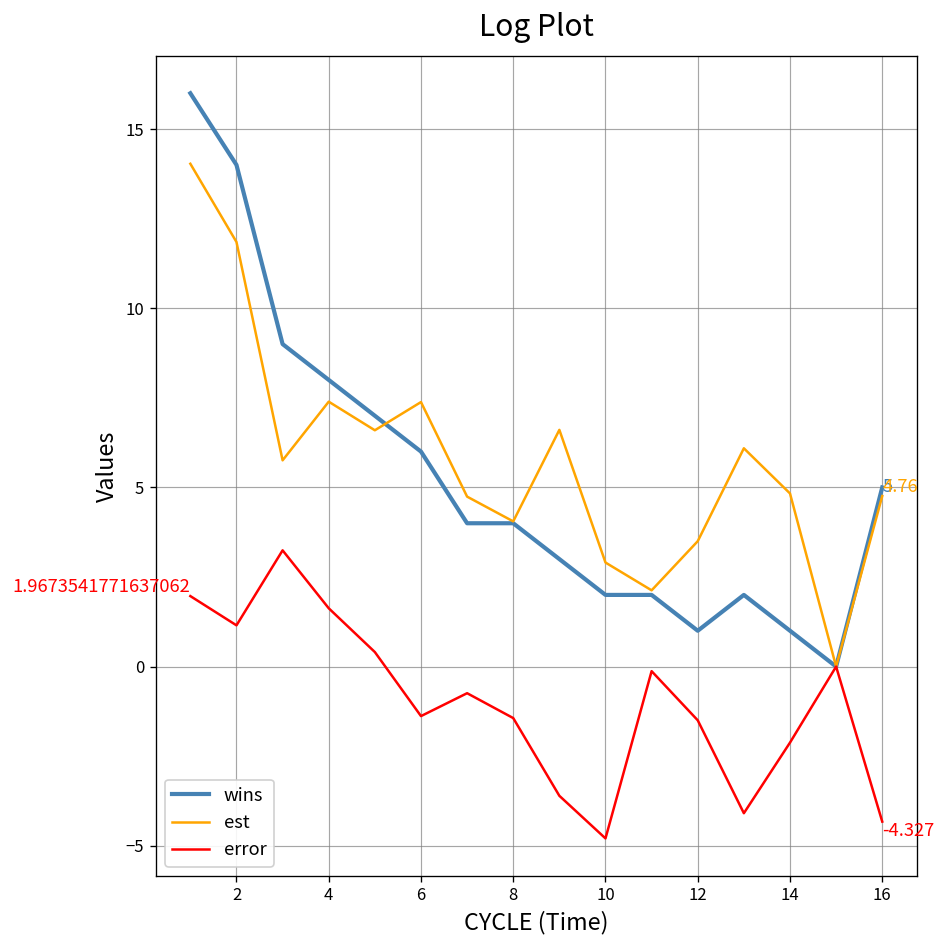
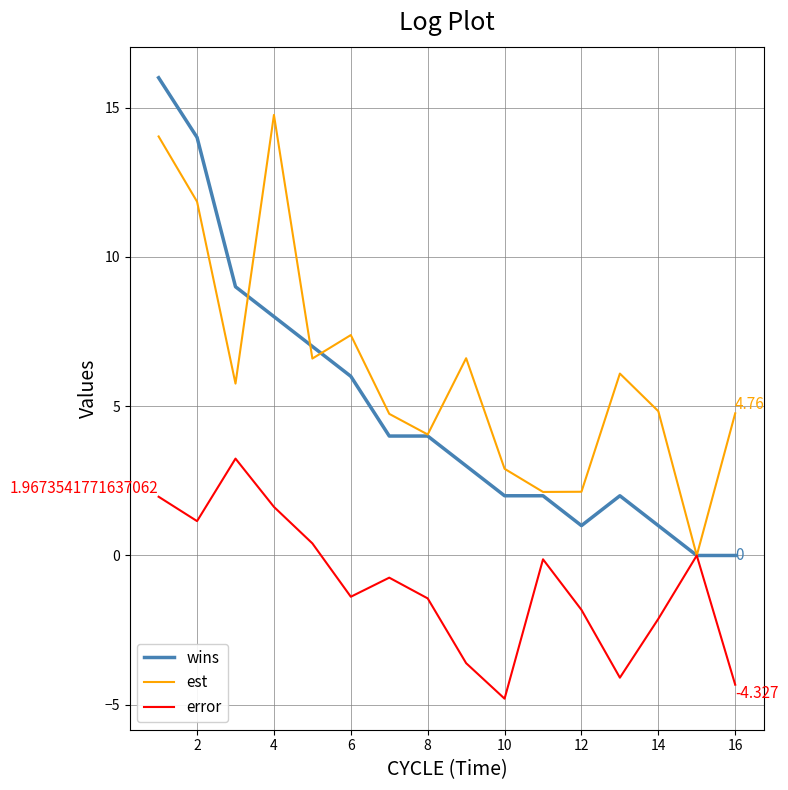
  {
    "wins": {
-     "16": 5
+     "16": 0
    },
    "est": {
      "2": 11.8,
-     "4": 7.4,
+     "4": 14.8,
      "6": 7.4,
      "10": 2.9,
-     "12": 3.5,
+     "12": 2.1,
      "14": 4.8
    },
    "error": {
      "2": 1.2,
      "4": 1.6,
      "6": -1.4,
      "8": -1.4,
      "10": -4.8,
-     "12": -1.5,
+     "12": -1.8,
      "14": -2.1
    }
  }
